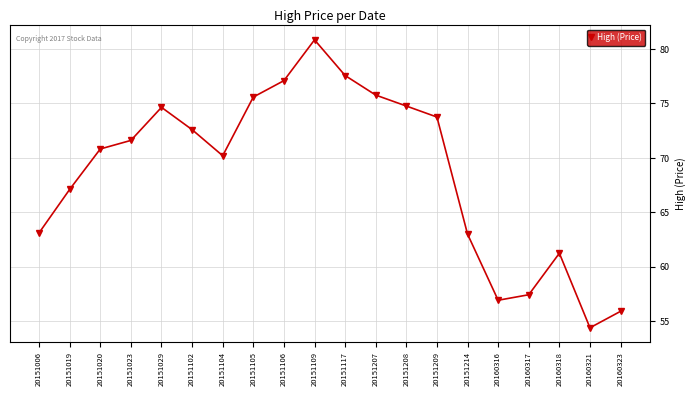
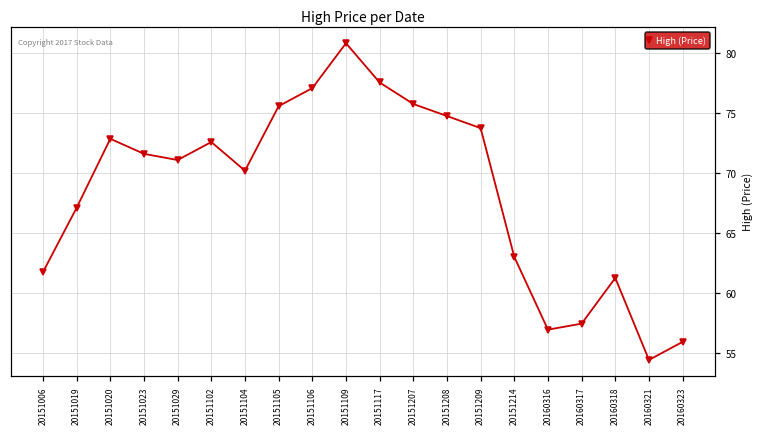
  {
-   "20151006": 63.1,
+   "20151006": 61.7,
    "20151019": 67.1,
-   "20151020": 70.8,
+   "20151020": 72.9,
    "20151023": 71.6,
-   "20151029": 74.6,
+   "20151029": 71.1,
    "20151102": 72.6,
    "20151104": 70.2,
    "20151105": 75.6,
    "20151106": 77.1,
    "20151109": 80.8,
    "20151117": 77.6,
    "20151207": 75.8,
    "20151208": 74.8,
    "20151209": 73.8,
    "20151214": 63.0,
    "20160316": 56.9,
    "20160317": 57.4,
    "20160318": 61.3,
    "20160321": 54.4,
    "20160323": 55.9
  }
